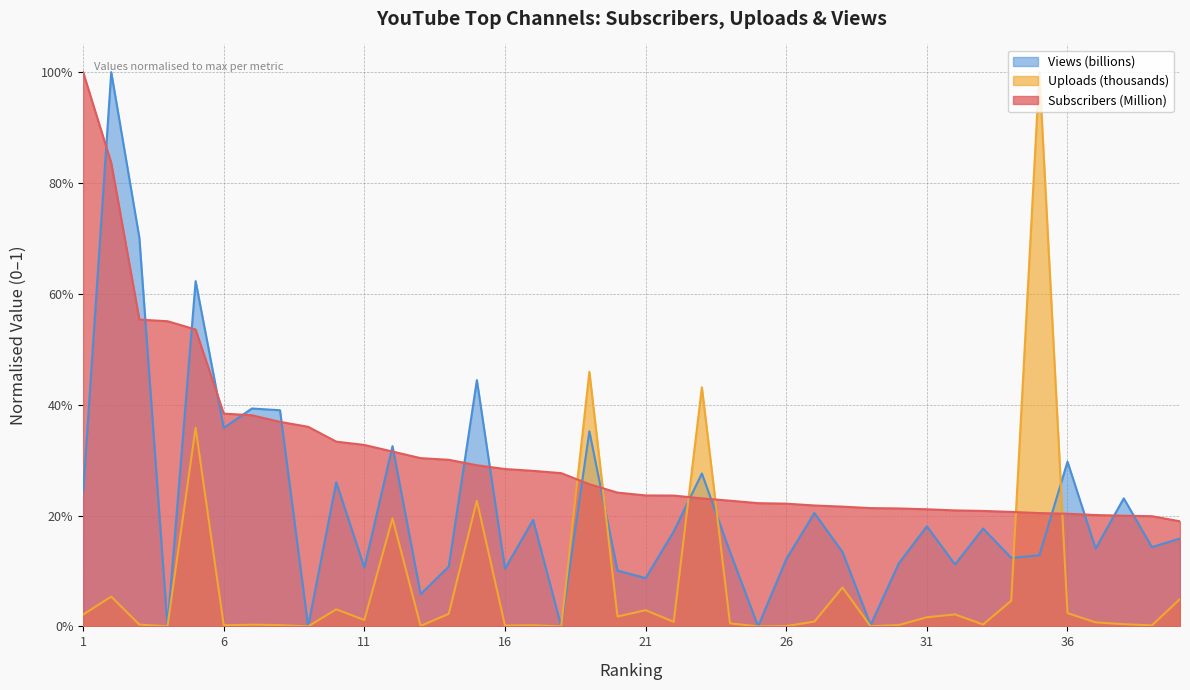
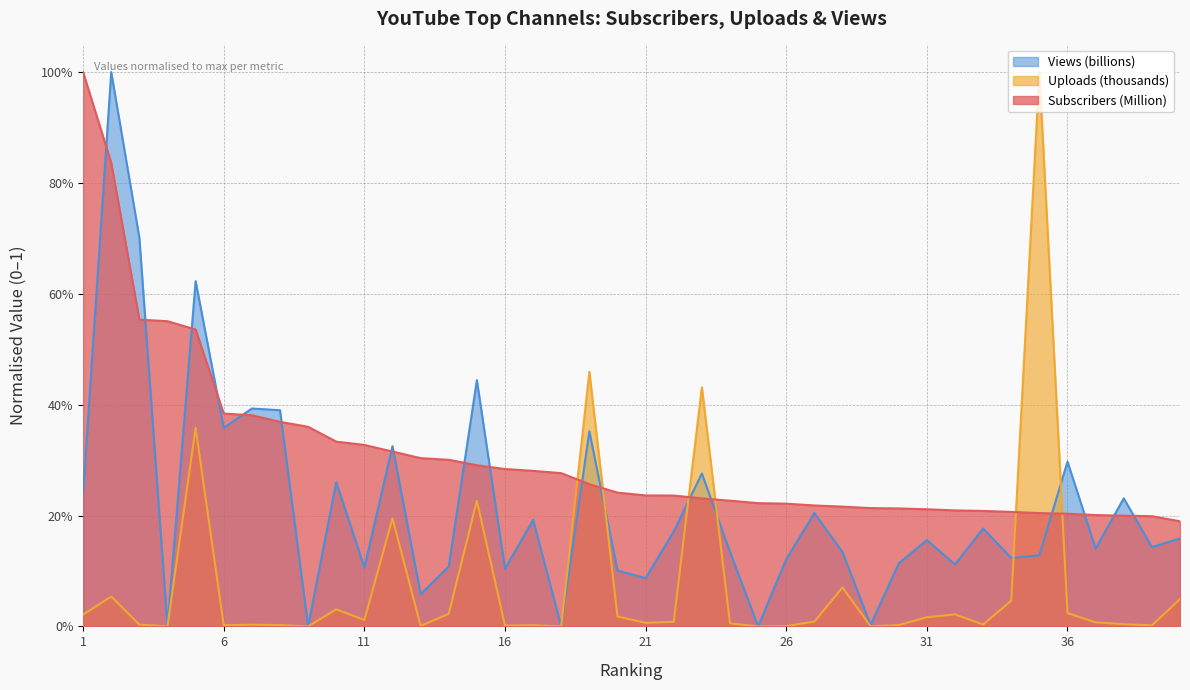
  {
    "Views (billions)": {
      "1": "24%",
      "6": "36%",
      "11": "11%",
      "16": "10%",
      "21": "9%",
      "26": "12%",
-     "31": "18%",
+     "31": "16%",
      "36": "30%"
    },
    "Uploads (thousands)": {
      "1": "2%",
      "6": "0%",
      "11": "1%",
      "16": "0%",
-     "21": "3%",
+     "21": "1%",
      "26": "0%",
      "31": "2%",
      "36": "2%"
    },
    "Subscribers (Million)": {
      "1": "100%",
      "6": "38%",
      "11": "33%",
      "16": "28%",
      "21": "24%",
      "26": "22%",
      "31": "21%",
      "36": "20%"
    }
  }
